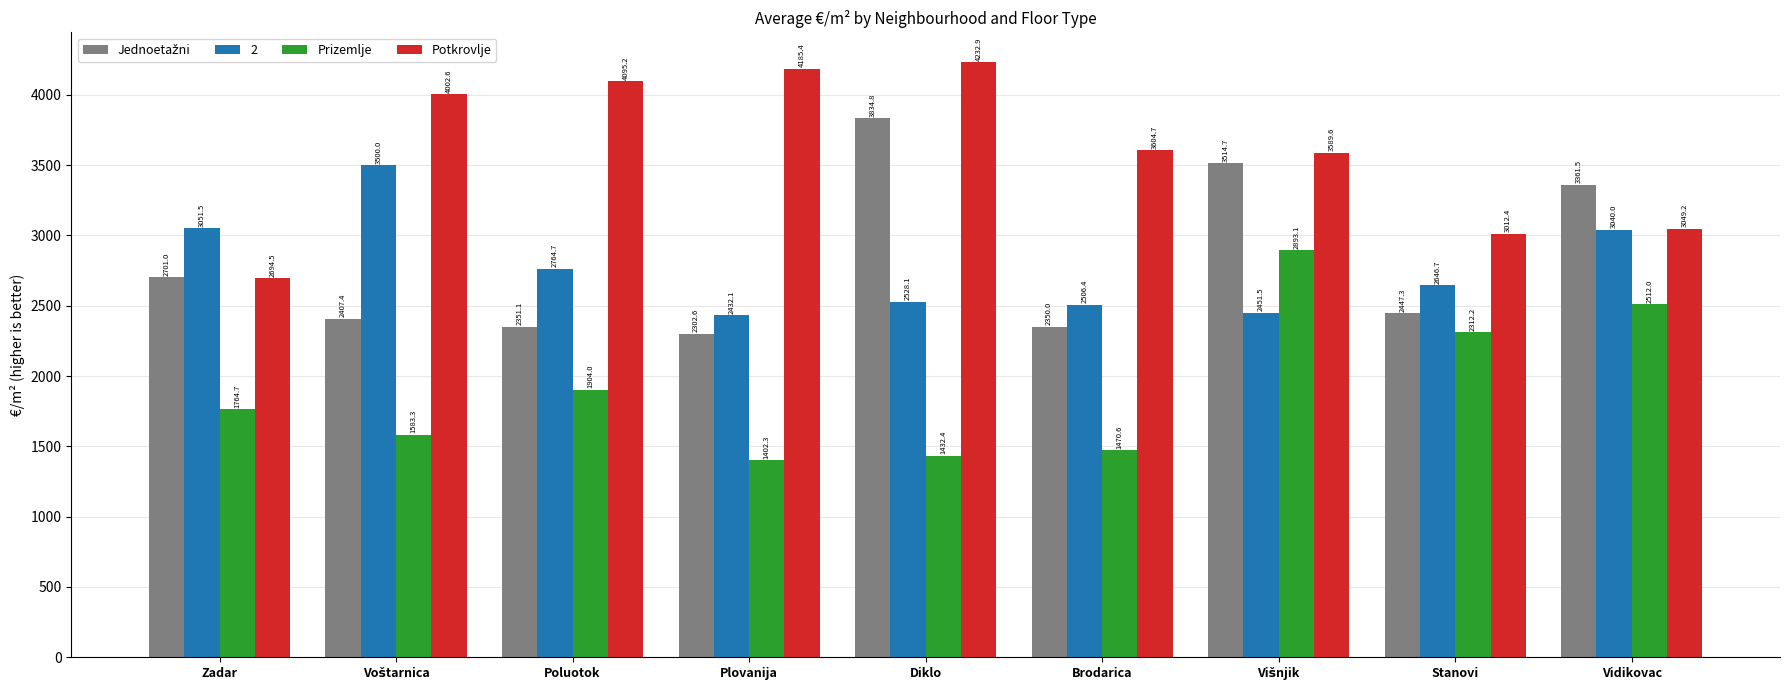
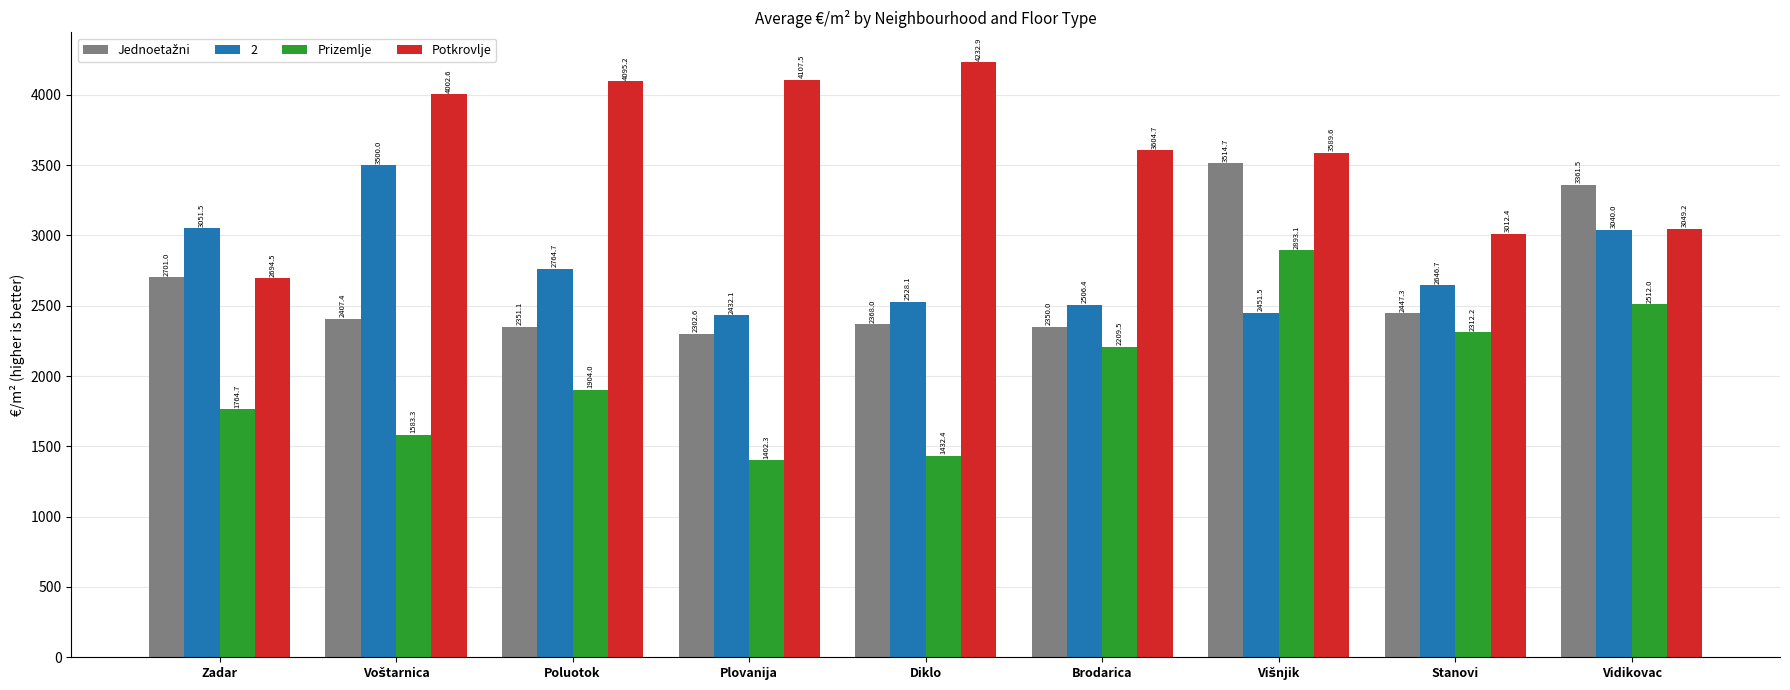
  {
    "Jednoetažni": {
      "Zadar": 2701.0,
      "Voštarnica": 2407.4,
      "Poluotok": 2351.1,
      "Plovanija": 2302.6,
-     "Diklo": 3834.8,
+     "Diklo": 2368.0,
      "Brodarica": 2350.0,
      "Višnjik": 3514.7,
      "Stanovi": 2447.3,
      "Vidikovac": 3361.5
    },
    "2": {
      "Zadar": 3051.5,
      "Voštarnica": 3500.0,
      "Poluotok": 2764.7,
      "Plovanija": 2432.1,
      "Diklo": 2528.1,
      "Brodarica": 2506.4,
      "Višnjik": 2451.5,
      "Stanovi": 2646.7,
      "Vidikovac": 3040.0
    },
    "Prizemlje": {
      "Zadar": 1764.7,
      "Voštarnica": 1583.3,
      "Poluotok": 1904.0,
      "Plovanija": 1402.3,
      "Diklo": 1432.4,
-     "Brodarica": 1470.6,
+     "Brodarica": 2209.5,
      "Višnjik": 2893.1,
      "Stanovi": 2312.2,
      "Vidikovac": 2512.0
    },
    "Potkrovlje": {
      "Zadar": 2694.5,
      "Voštarnica": 4002.6,
      "Poluotok": 4095.2,
-     "Plovanija": 4185.4,
+     "Plovanija": 4107.5,
      "Diklo": 4232.9,
      "Brodarica": 3604.7,
      "Višnjik": 3589.6,
      "Stanovi": 3012.4,
      "Vidikovac": 3049.2
    }
  }
